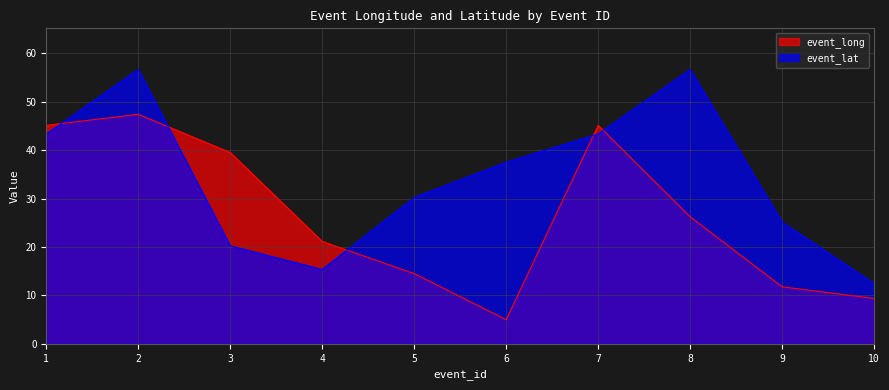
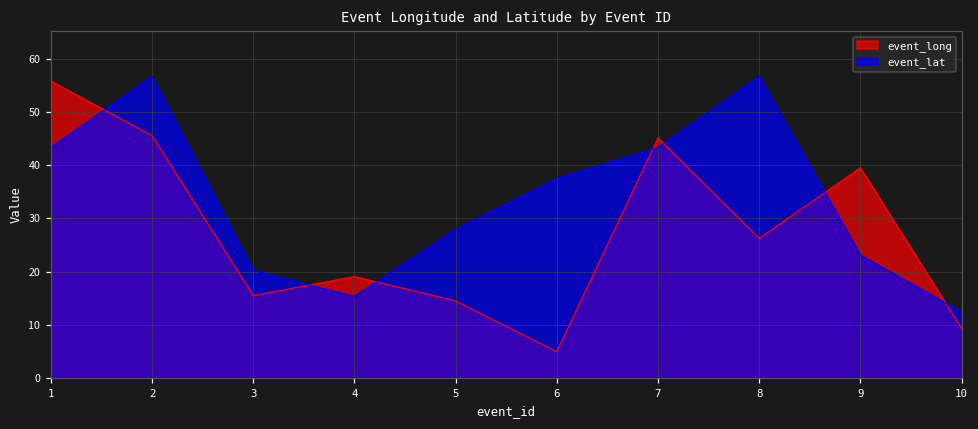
  {
    "event_long": {
-     "1": 45,
-     "2": 47,
-     "3": 40,
-     "4": 21,
+     "1": 56,
+     "2": 46,
+     "3": 15,
+     "4": 19,
      "5": 15,
      "6": 5,
      "7": 45,
      "8": 26,
-     "9": 12,
+     "9": 40,
      "10": 9
    },
    "event_lat": {
      "1": 43,
      "2": 57,
      "3": 20,
      "4": 15,
-     "5": 30,
+     "5": 28,
      "6": 38,
      "7": 43,
      "8": 57,
-     "9": 25,
+     "9": 23,
      "10": 12
    }
  }
